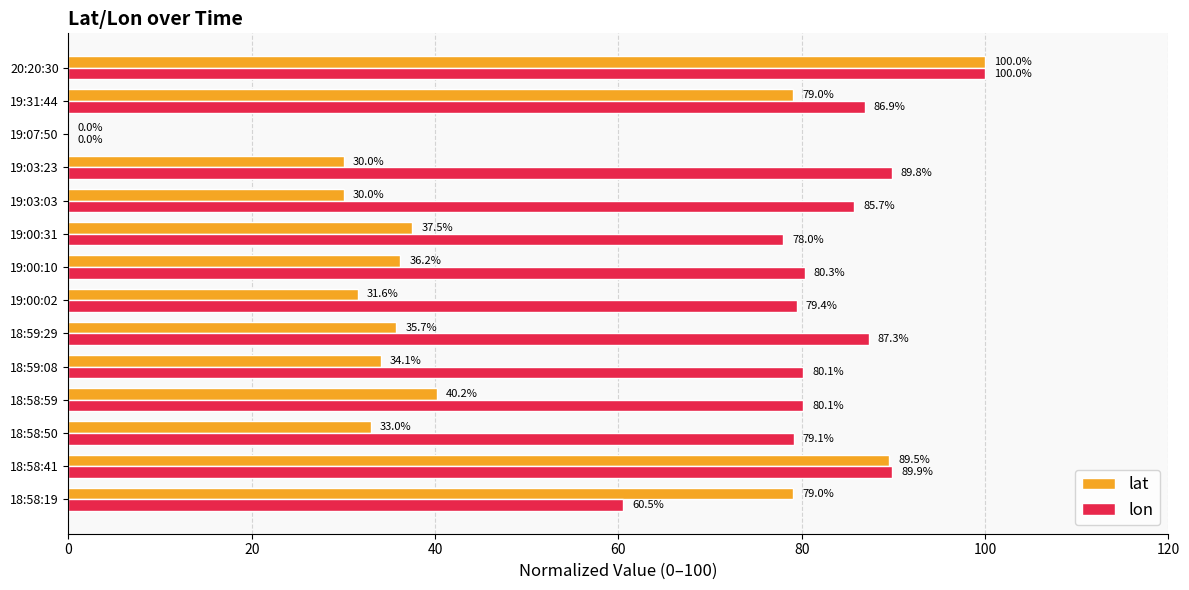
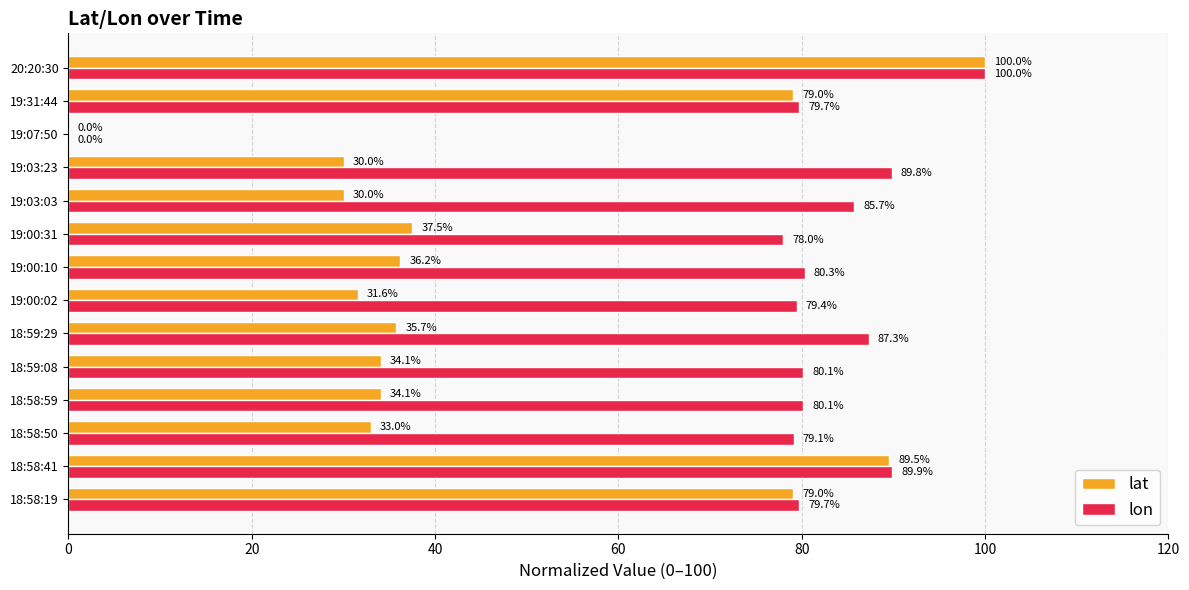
  {
    "lat": {
      "20:20:30": "100.0%",
      "19:31:44": "79.0%",
      "19:07:50": "0.0%",
      "19:03:23": "30.0%",
      "19:03:03": "30.0%",
      "19:00:31": "37.5%",
      "19:00:10": "36.2%",
      "19:00:02": "31.6%",
      "18:59:29": "35.7%",
      "18:59:08": "34.1%",
-     "18:58:59": "40.2%",
+     "18:58:59": "34.1%",
      "18:58:50": "33.0%",
      "18:58:41": "89.5%",
      "18:58:19": "79.0%"
    },
    "lon": {
      "20:20:30": "100.0%",
-     "19:31:44": "86.9%",
+     "19:31:44": "79.7%",
      "19:07:50": "0.0%",
      "19:03:23": "89.8%",
      "19:03:03": "85.7%",
      "19:00:31": "78.0%",
      "19:00:10": "80.3%",
      "19:00:02": "79.4%",
      "18:59:29": "87.3%",
      "18:59:08": "80.1%",
      "18:58:59": "80.1%",
      "18:58:50": "79.1%",
      "18:58:41": "89.9%",
-     "18:58:19": "60.5%"
+     "18:58:19": "79.7%"
    }
  }
